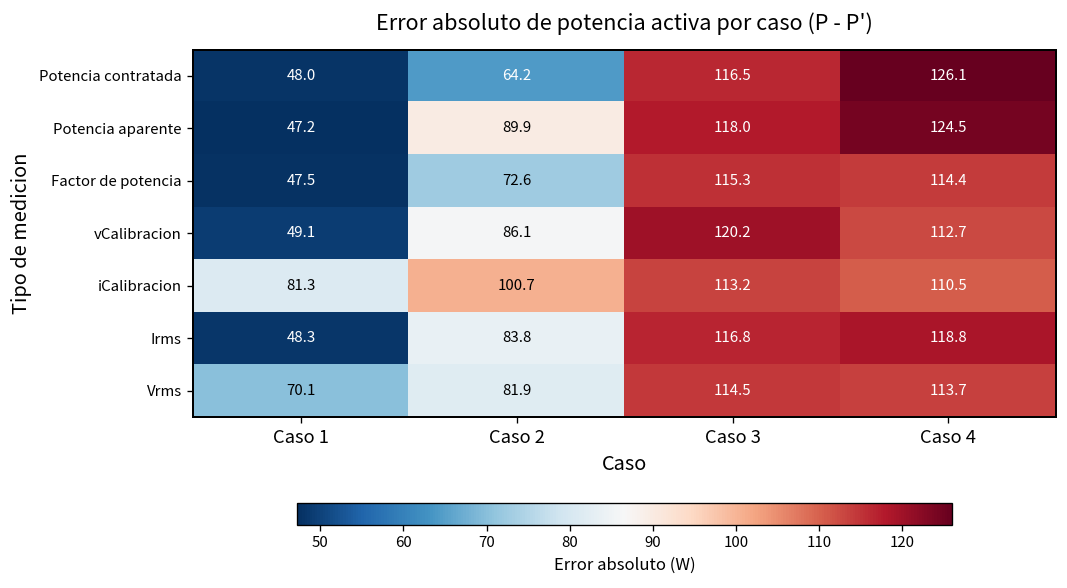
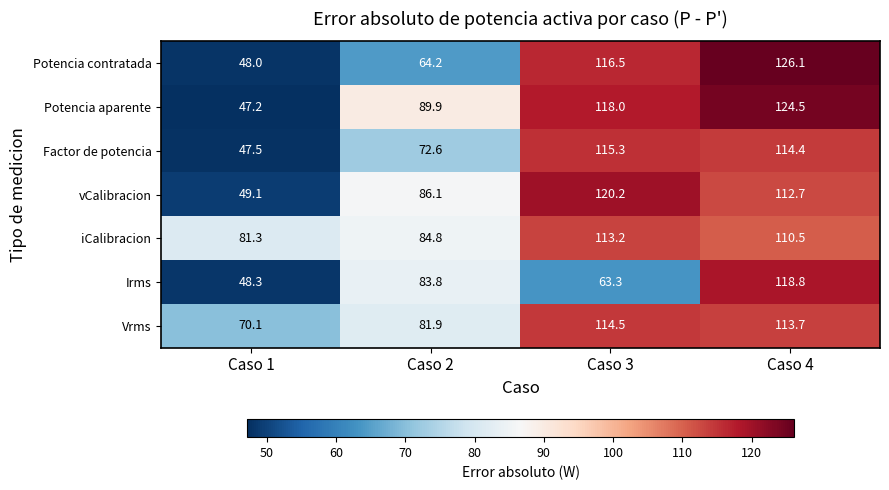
  {
    "Potencia contratada": {
      "Caso 1": 48.0,
      "Caso 2": 64.2,
      "Caso 3": 116.5,
      "Caso 4": 126.1
    },
    "Potencia aparente": {
      "Caso 1": 47.2,
      "Caso 2": 89.9,
      "Caso 3": 118.0,
      "Caso 4": 124.5
    },
    "Factor de potencia": {
      "Caso 1": 47.5,
      "Caso 2": 72.6,
      "Caso 3": 115.3,
      "Caso 4": 114.4
    },
    "vCalibracion": {
      "Caso 1": 49.1,
      "Caso 2": 86.1,
      "Caso 3": 120.2,
      "Caso 4": 112.7
    },
    "iCalibracion": {
      "Caso 1": 81.3,
-     "Caso 2": 100.7,
+     "Caso 2": 84.8,
      "Caso 3": 113.2,
      "Caso 4": 110.5
    },
    "Irms": {
      "Caso 1": 48.3,
      "Caso 2": 83.8,
-     "Caso 3": 116.8,
+     "Caso 3": 63.3,
      "Caso 4": 118.8
    },
    "Vrms": {
      "Caso 1": 70.1,
      "Caso 2": 81.9,
      "Caso 3": 114.5,
      "Caso 4": 113.7
    }
  }
